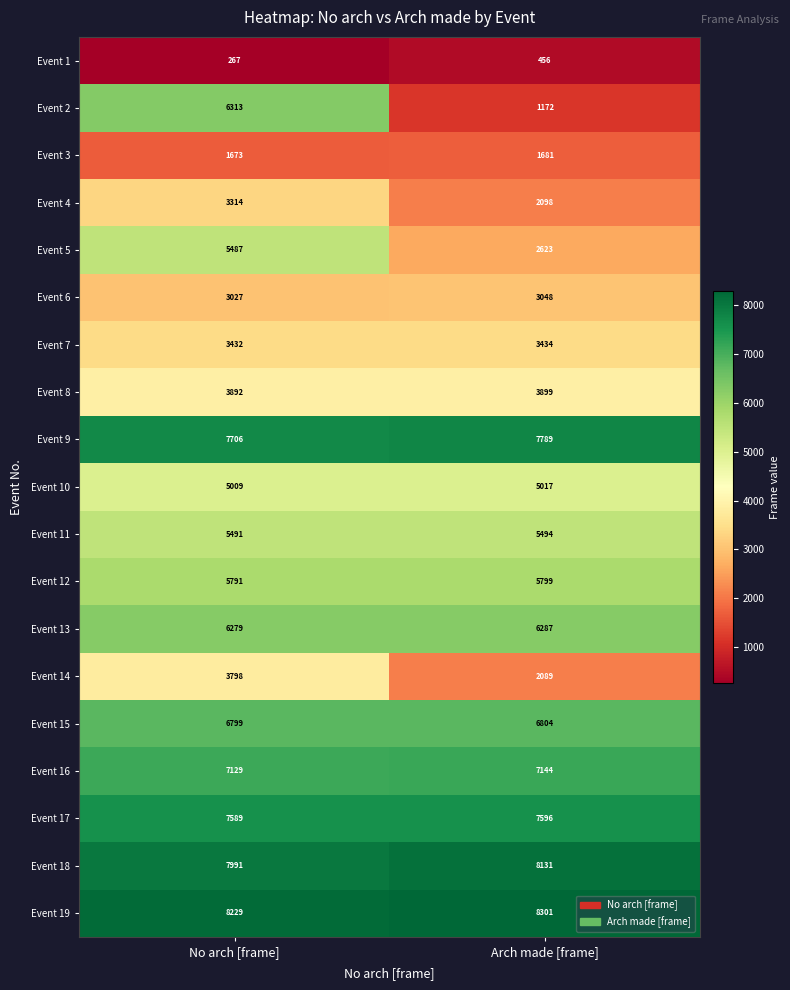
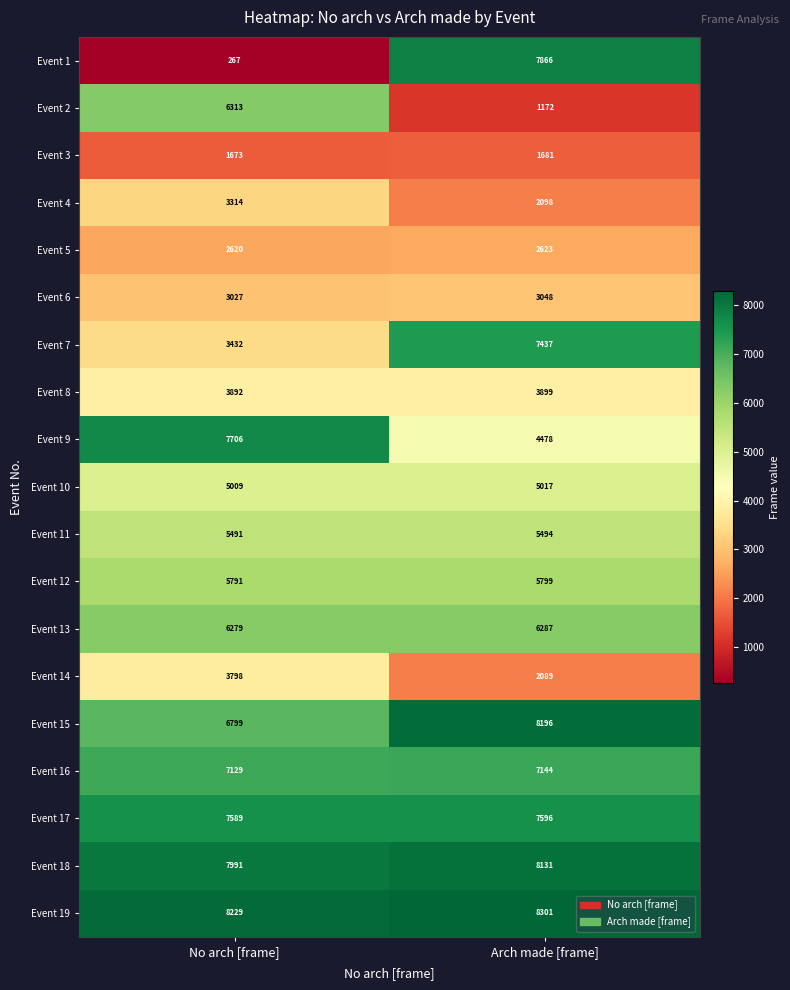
  {
    "Event 1": {
      "No arch [frame]": 267,
-     "Arch made [frame]": 456
+     "Arch made [frame]": 7866
    },
    "Event 2": {
      "No arch [frame]": 6313,
      "Arch made [frame]": 1172
    },
    "Event 3": {
      "No arch [frame]": 1673,
      "Arch made [frame]": 1681
    },
    "Event 4": {
      "No arch [frame]": 3314,
      "Arch made [frame]": 2098
    },
    "Event 5": {
-     "No arch [frame]": 5487,
+     "No arch [frame]": 2620,
      "Arch made [frame]": 2623
    },
    "Event 6": {
      "No arch [frame]": 3027,
      "Arch made [frame]": 3048
    },
    "Event 7": {
      "No arch [frame]": 3432,
-     "Arch made [frame]": 3434
+     "Arch made [frame]": 7437
    },
    "Event 8": {
      "No arch [frame]": 3892,
      "Arch made [frame]": 3899
    },
    "Event 9": {
      "No arch [frame]": 7706,
-     "Arch made [frame]": 7789
+     "Arch made [frame]": 4478
    },
    "Event 10": {
      "No arch [frame]": 5009,
      "Arch made [frame]": 5017
    },
    "Event 11": {
      "No arch [frame]": 5491,
      "Arch made [frame]": 5494
    },
    "Event 12": {
      "No arch [frame]": 5791,
      "Arch made [frame]": 5799
    },
    "Event 13": {
      "No arch [frame]": 6279,
      "Arch made [frame]": 6287
    },
    "Event 14": {
      "No arch [frame]": 3798,
      "Arch made [frame]": 2089
    },
    "Event 15": {
      "No arch [frame]": 6799,
-     "Arch made [frame]": 6804
+     "Arch made [frame]": 8196
    },
    "Event 16": {
      "No arch [frame]": 7129,
      "Arch made [frame]": 7144
    },
    "Event 17": {
      "No arch [frame]": 7589,
      "Arch made [frame]": 7596
    },
    "Event 18": {
      "No arch [frame]": 7991,
      "Arch made [frame]": 8131
    },
    "Event 19": {
      "No arch [frame]": 8229,
      "Arch made [frame]": 8301
    }
  }
